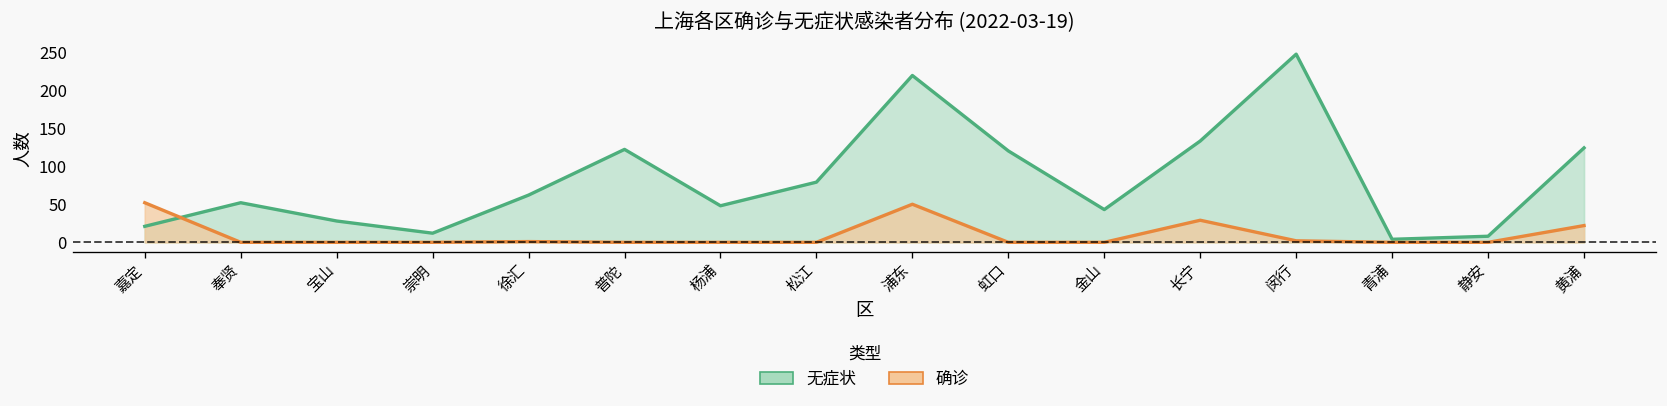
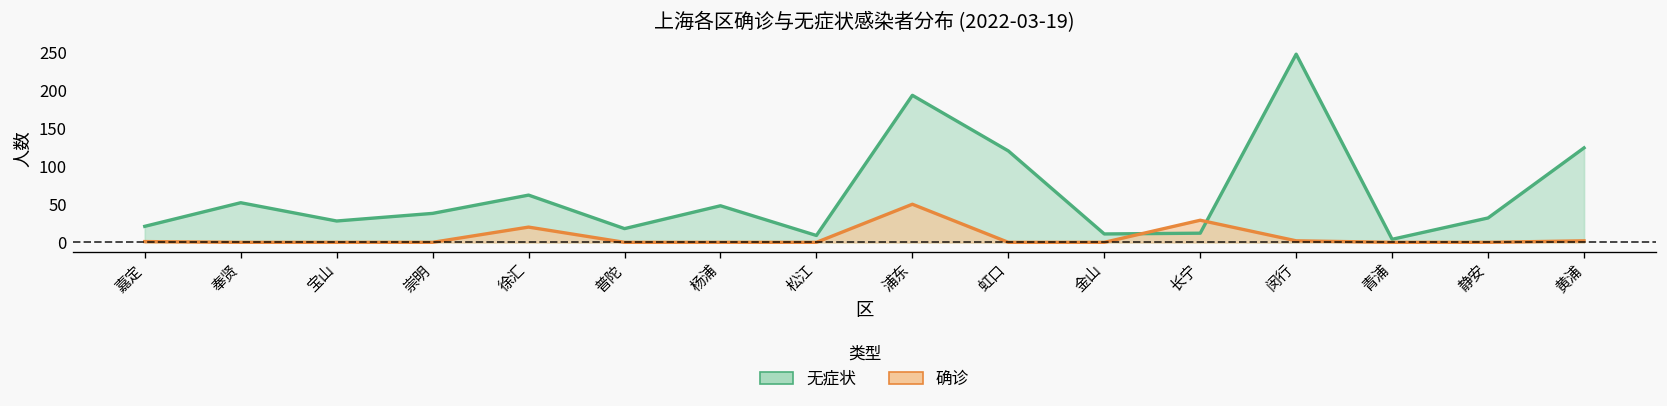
  {
    "无症状": {
      "嘉定": 20,
      "奉贤": 50,
      "宝山": 30,
-     "崇明": 10,
+     "崇明": 40,
      "徐汇": 60,
-     "普陀": 120,
+     "普陀": 20,
      "杨浦": 50,
-     "松江": 80,
-     "浦东": 220,
+     "松江": 10,
+     "浦东": 190,
      "虹口": 120,
-     "金山": 40,
-     "长宁": 130,
+     "金山": 10,
+     "长宁": 10,
      "闵行": 250,
-     "静安": 10,
+     "静安": 30,
      "黄浦": 120
    },
    "确诊": {
-     "嘉定": 50,
+     "嘉定": 0,
      "奉贤": 0,
      "宝山": 0,
      "崇明": 0,
-     "徐汇": 0,
+     "徐汇": 20,
      "普陀": 0,
      "杨浦": 0,
      "松江": 0,
      "浦东": 50,
      "虹口": 0,
      "金山": 0,
      "长宁": 30,
      "闵行": 0,
      "静安": 0,
-     "黄浦": 20
+     "黄浦": 0
    }
  }
